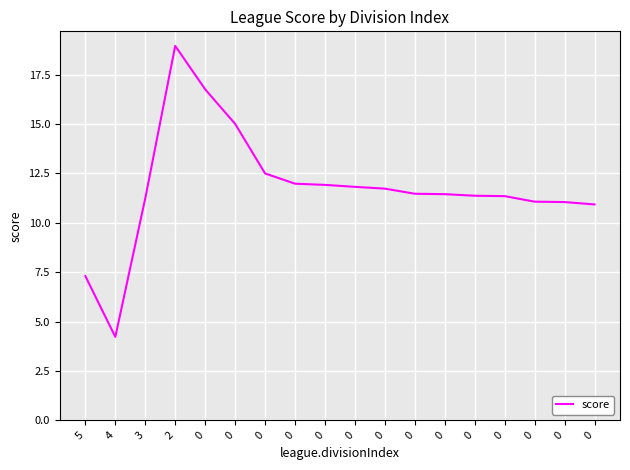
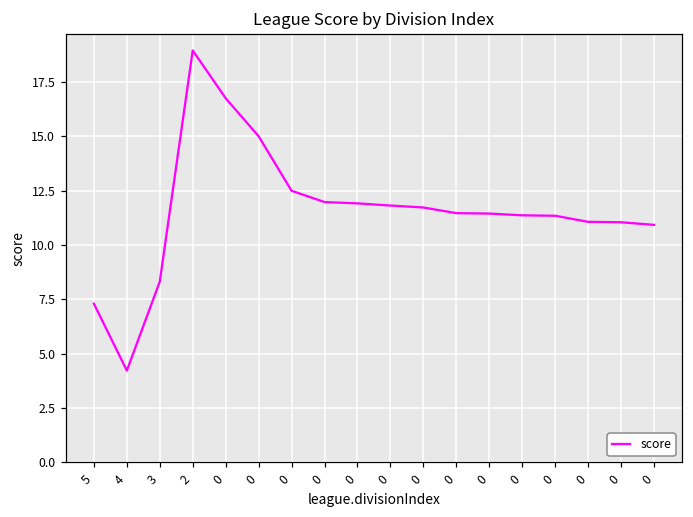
  {
    "5": 7.3,
    "4": 4.2,
-   "3": 11.2,
+   "3": 8.3,
    "2": 19.0
  }
